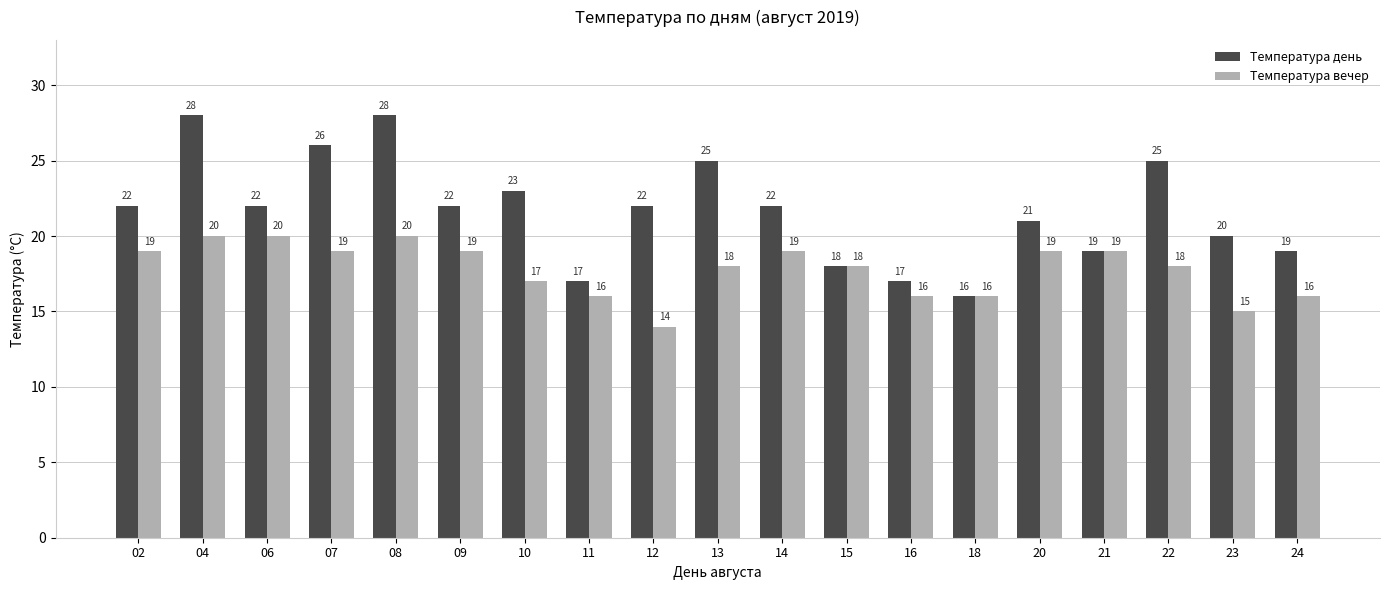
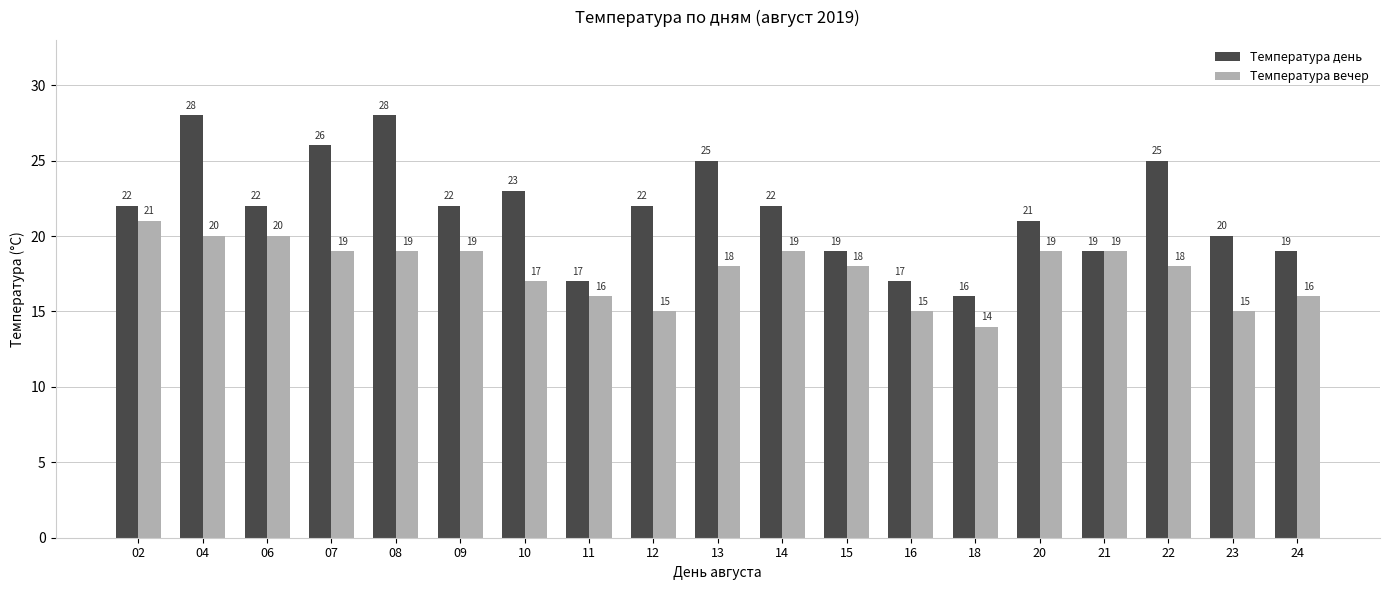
  {
    "Температура день": {
      "02": 22,
      "04": 28,
      "06": 22,
      "07": 26,
      "08": 28,
      "09": 22,
      "10": 23,
      "11": 17,
      "12": 22,
      "13": 25,
      "14": 22,
-     "15": 18,
+     "15": 19,
      "16": 17,
      "18": 16,
      "20": 21,
      "21": 19,
      "22": 25,
      "23": 20,
      "24": 19
    },
    "Температура вечер": {
-     "02": 19,
+     "02": 21,
      "04": 20,
      "06": 20,
      "07": 19,
-     "08": 20,
+     "08": 19,
      "09": 19,
      "10": 17,
      "11": 16,
-     "12": 14,
+     "12": 15,
      "13": 18,
      "14": 19,
      "15": 18,
-     "16": 16,
-     "18": 16,
+     "16": 15,
+     "18": 14,
      "20": 19,
      "21": 19,
      "22": 18,
      "23": 15,
      "24": 16
    }
  }
